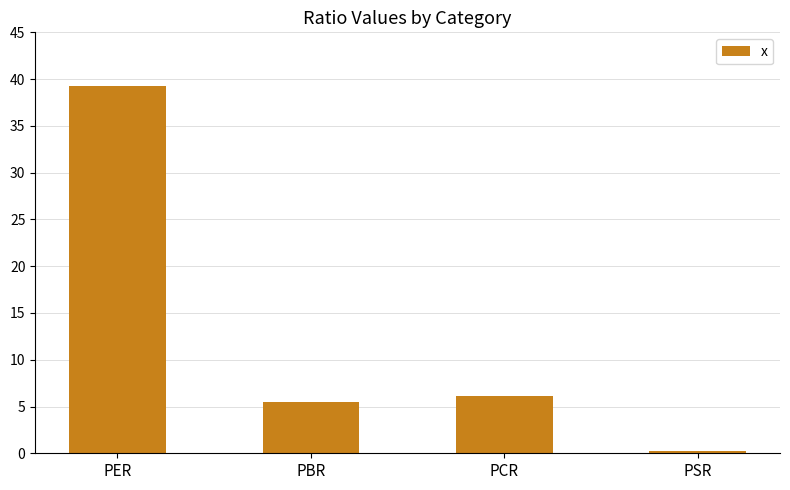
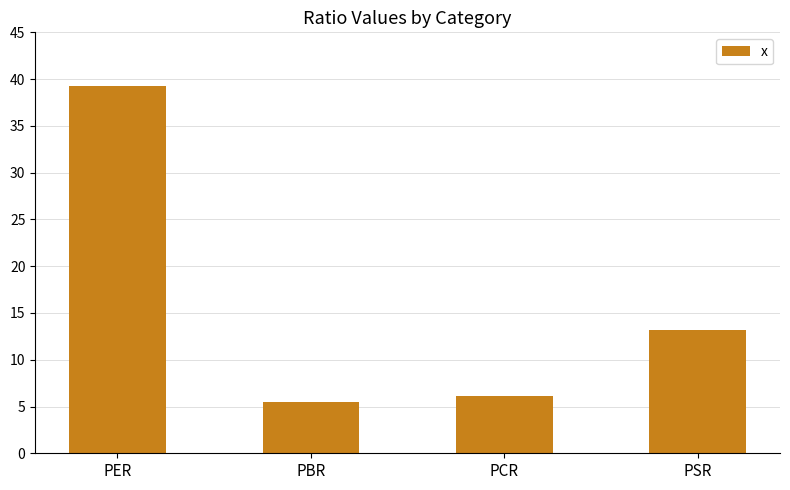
  {
    "PER": 39,
    "PBR": 5,
    "PCR": 6,
-   "PSR": 0
+   "PSR": 13
  }
